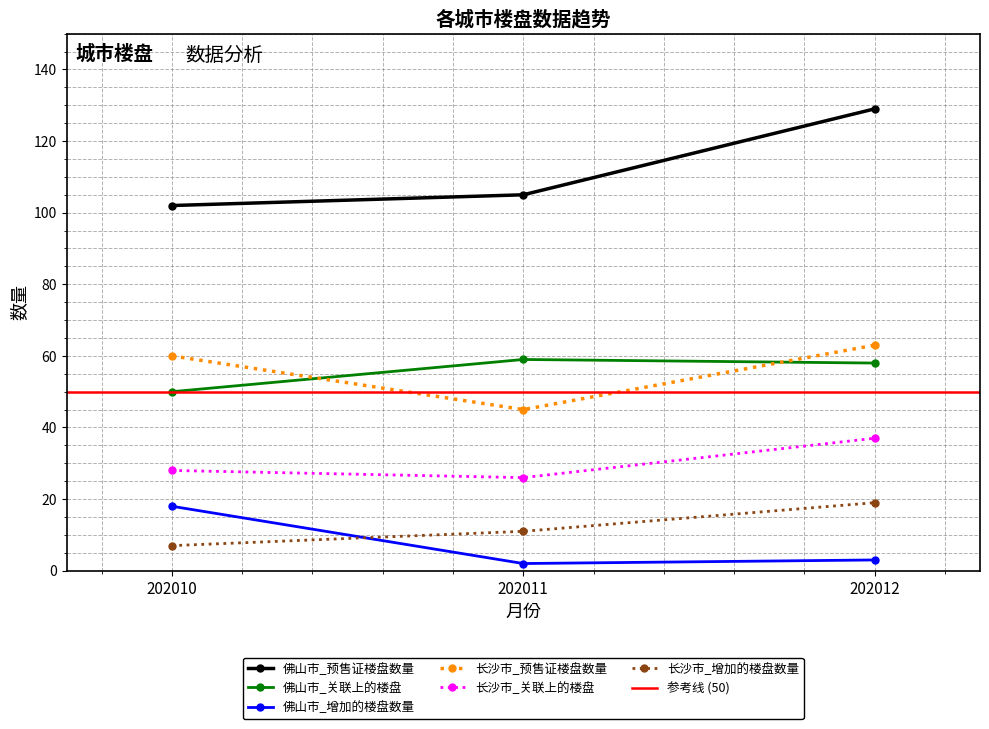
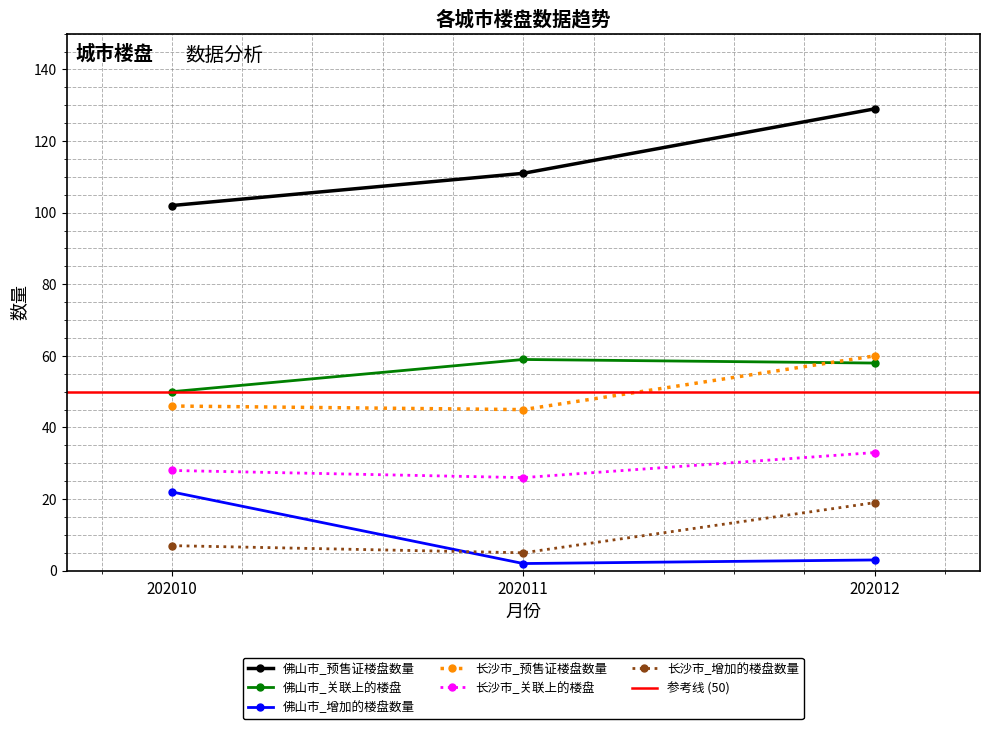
  {
    "佛山市_预售证楼盘数量": {
      "202010": 102,
-     "202011": 105,
+     "202011": 111,
      "202012": 129
    },
    "佛山市_关联上的楼盘": {
      "202010": 50,
      "202011": 59,
      "202012": 58
    },
    "佛山市_增加的楼盘数量": {
-     "202010": 18,
+     "202010": 22,
      "202011": 2,
      "202012": 3
    },
    "长沙市_预售证楼盘数量": {
-     "202010": 60,
+     "202010": 46,
      "202011": 45,
-     "202012": 63
+     "202012": 60
    },
    "长沙市_关联上的楼盘": {
      "202010": 28,
      "202011": 26,
-     "202012": 37
+     "202012": 33
    },
    "长沙市_增加的楼盘数量": {
      "202010": 7,
-     "202011": 11,
+     "202011": 5,
      "202012": 19
    }
  }
